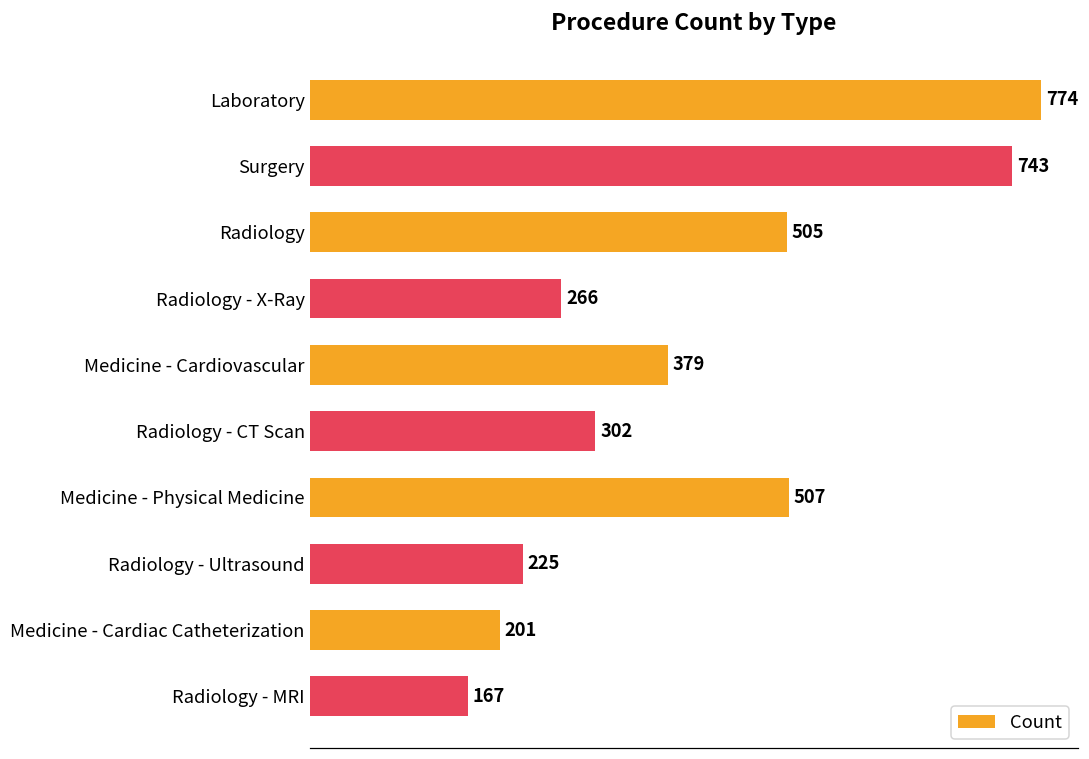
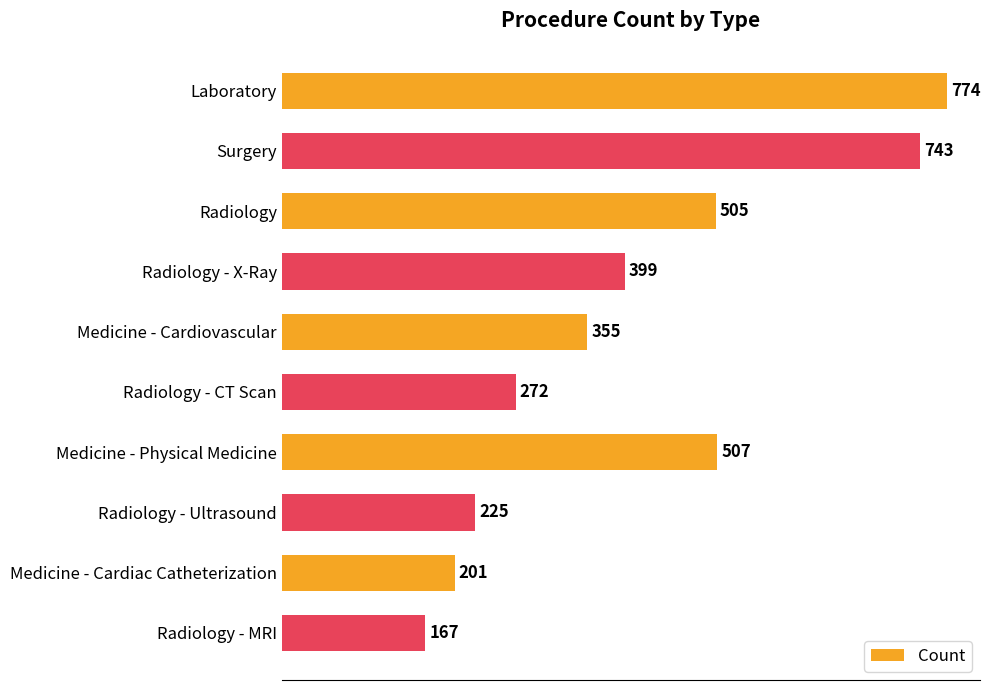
  {
    "Laboratory": 774,
    "Surgery": 743,
    "Radiology": 505,
-   "Radiology - X-Ray": 266,
-   "Medicine - Cardiovascular": 379,
-   "Radiology - CT Scan": 302,
+   "Radiology - X-Ray": 399,
+   "Medicine - Cardiovascular": 355,
+   "Radiology - CT Scan": 272,
    "Medicine - Physical Medicine": 507,
    "Radiology - Ultrasound": 225,
    "Medicine - Cardiac Catheterization": 201,
    "Radiology - MRI": 167
  }
